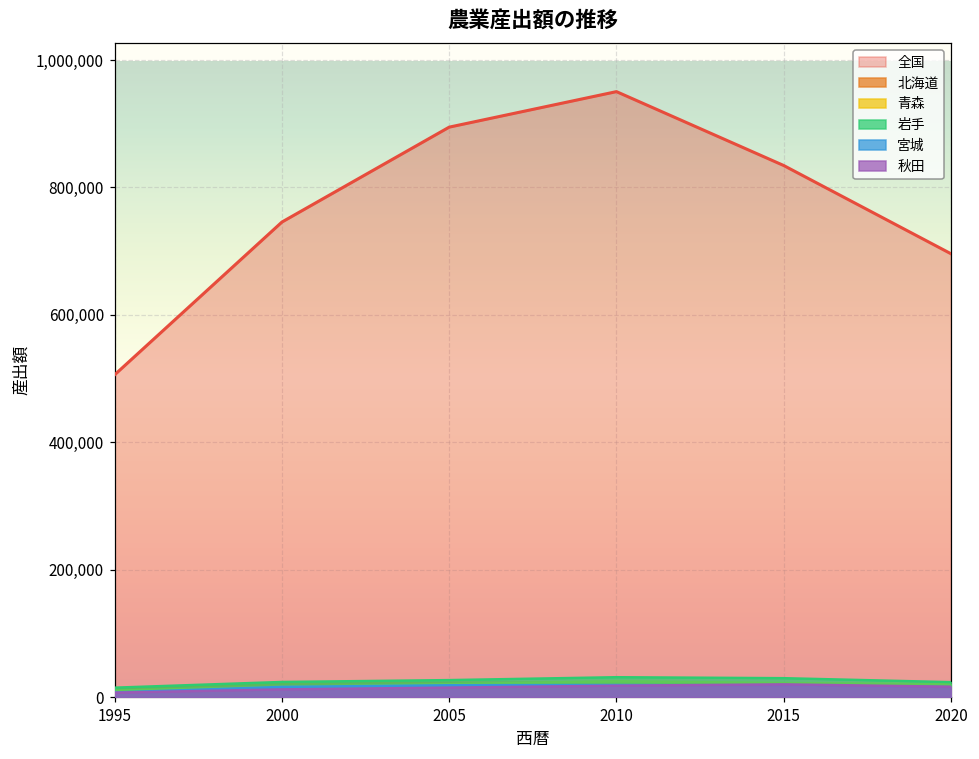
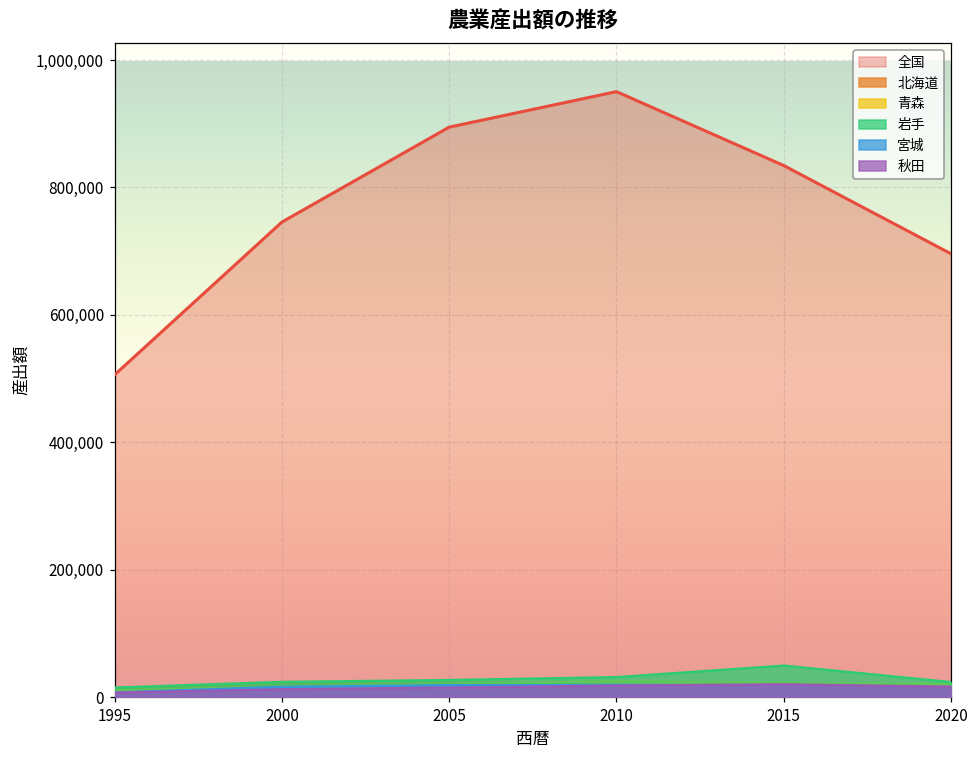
  {
    "岩手": {
      "2010": "30,000",
-     "2015": "30,000"
+     "2015": "50,000"
    }
  }
